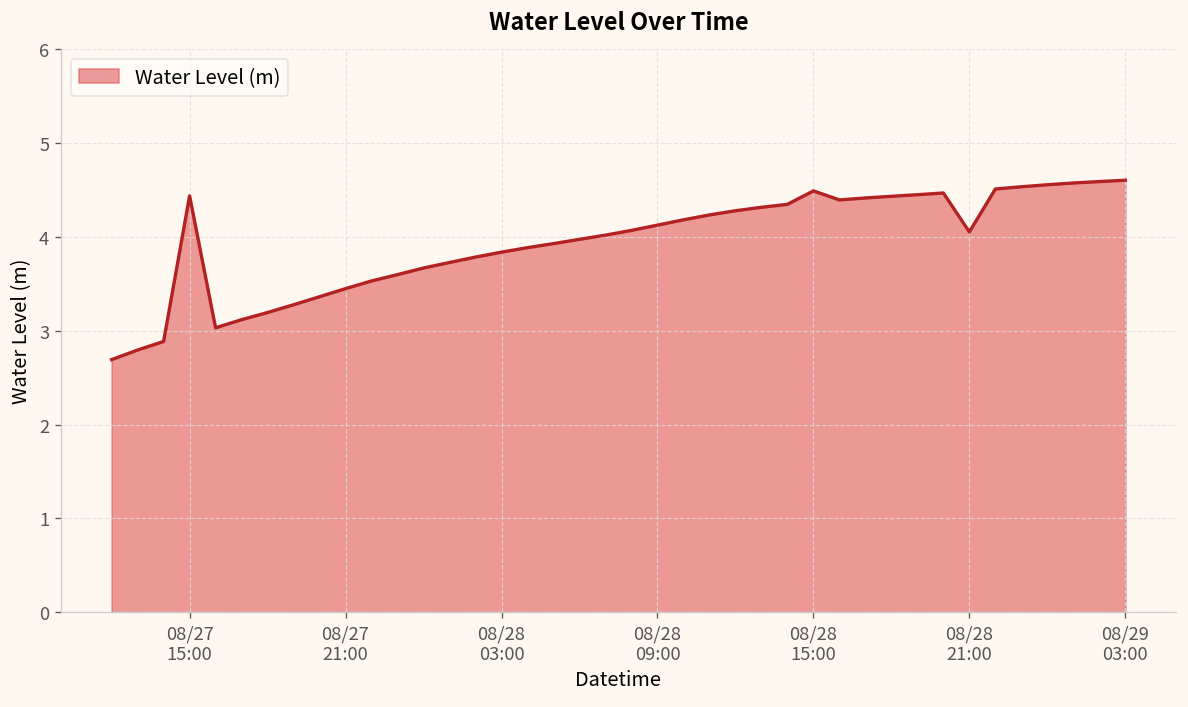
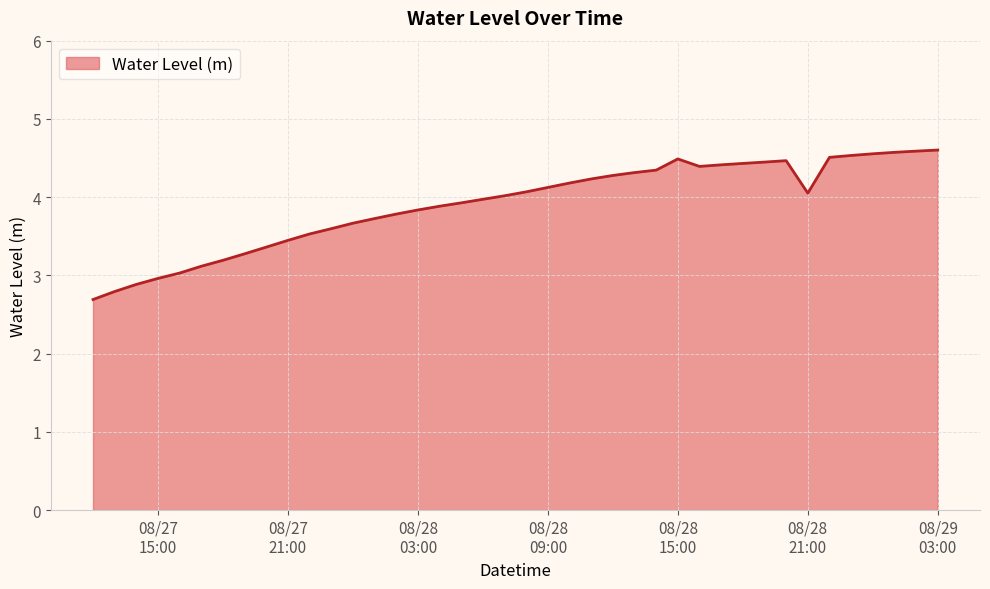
  {
-   "08/27 15:00": 4.4,
+   "08/27 15:00": 3.0,
    "08/27 21:00": 3.4,
    "08/28 03:00": 3.8,
    "08/28 09:00": 4.1,
    "08/28 15:00": 4.5,
    "08/28 21:00": 4.1,
    "08/29 03:00": 4.6
  }
